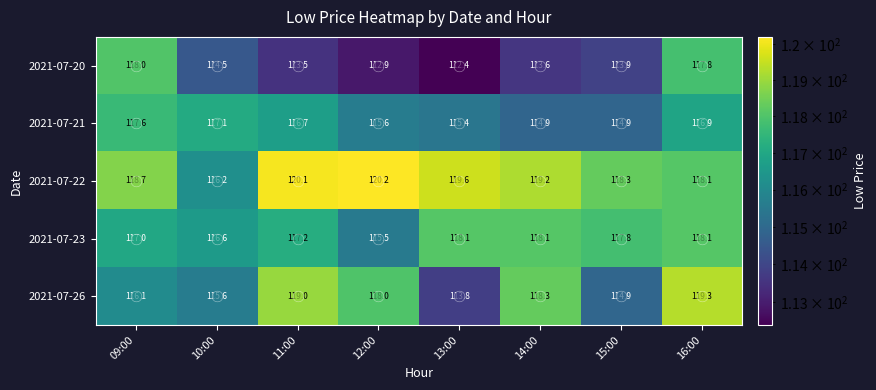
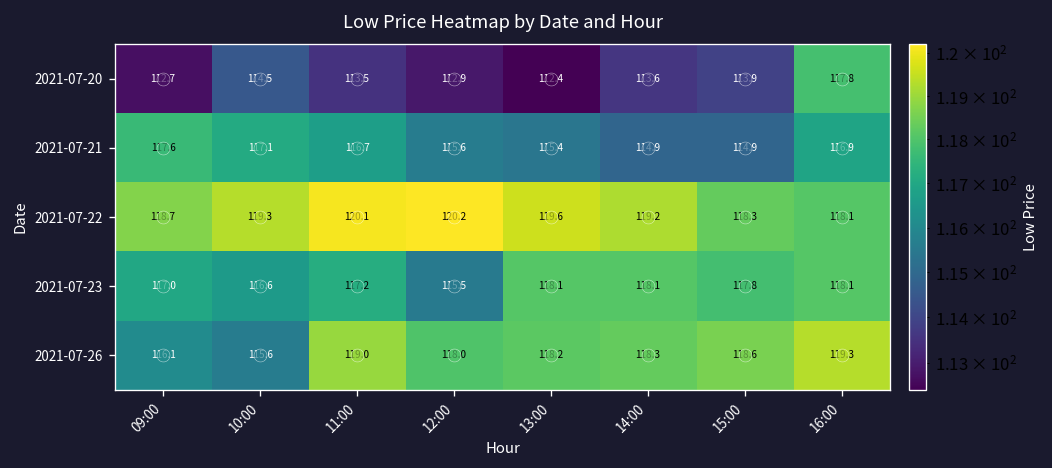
  {
    "2021-07-20": {
-     "09:00": 118.0
+     "09:00": 112.7
    },
    "2021-07-22": {
-     "10:00": 116.2
+     "10:00": 119.3
    },
    "2021-07-26": {
-     "13:00": 113.8,
-     "15:00": 114.9
+     "13:00": 118.2,
+     "15:00": 118.6
    }
  }
